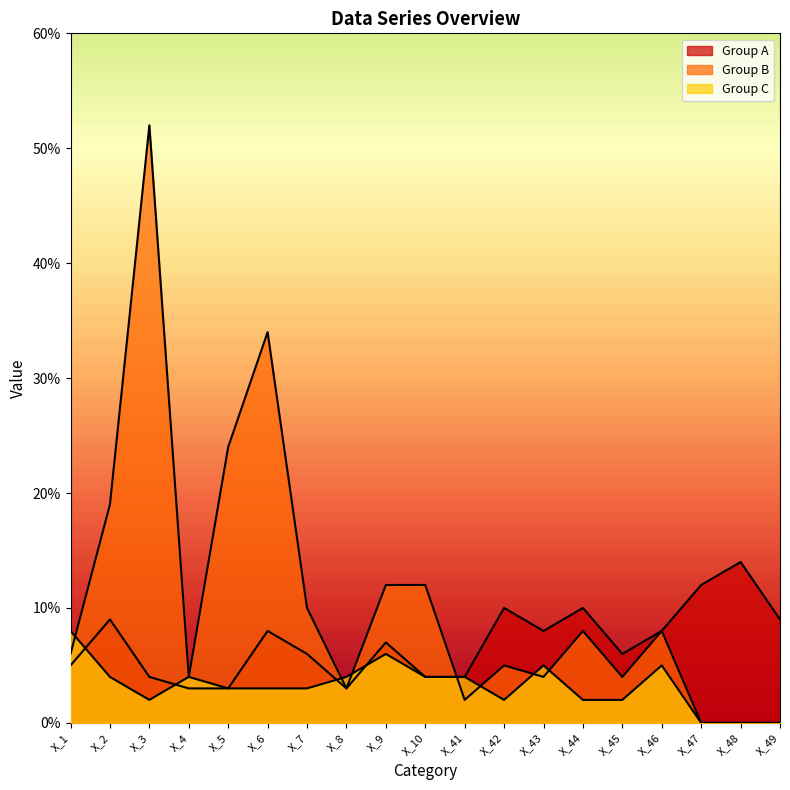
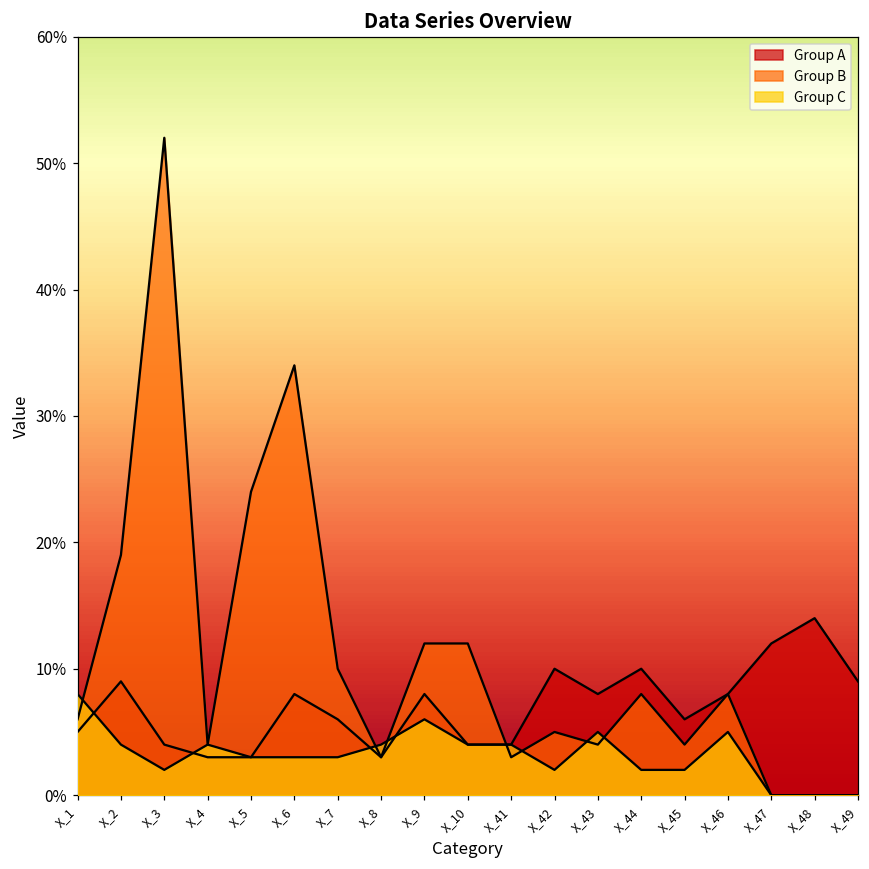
  {
    "Group A": {
      "X_1": "5%",
      "X_2": "9%",
      "X_3": "4%",
      "X_4": "3%",
      "X_6": "8%",
      "X_7": "6%",
-     "X_9": "7%",
+     "X_9": "8%",
      "X_42": "10%",
      "X_43": "8%",
      "X_44": "10%",
      "X_45": "6%",
      "X_47": "12%",
      "X_48": "14%",
      "X_49": "9%"
    },
    "Group B": {
      "X_1": "6%",
      "X_2": "19%",
      "X_3": "52%",
      "X_5": "24%",
      "X_6": "34%",
      "X_7": "10%",
      "X_9": "12%",
      "X_10": "12%",
-     "X_41": "2%",
+     "X_41": "3%",
      "X_42": "5%",
      "X_43": "4%",
      "X_44": "8%",
      "X_45": "4%"
    },
    "Group C": {
      "X_1": "8%",
      "X_2": "4%",
      "X_3": "2%",
      "X_6": "3%",
      "X_7": "3%",
      "X_8": "4%",
      "X_9": "6%",
      "X_42": "2%",
      "X_43": "5%",
      "X_44": "2%",
      "X_45": "2%",
      "X_46": "5%"
    }
  }
